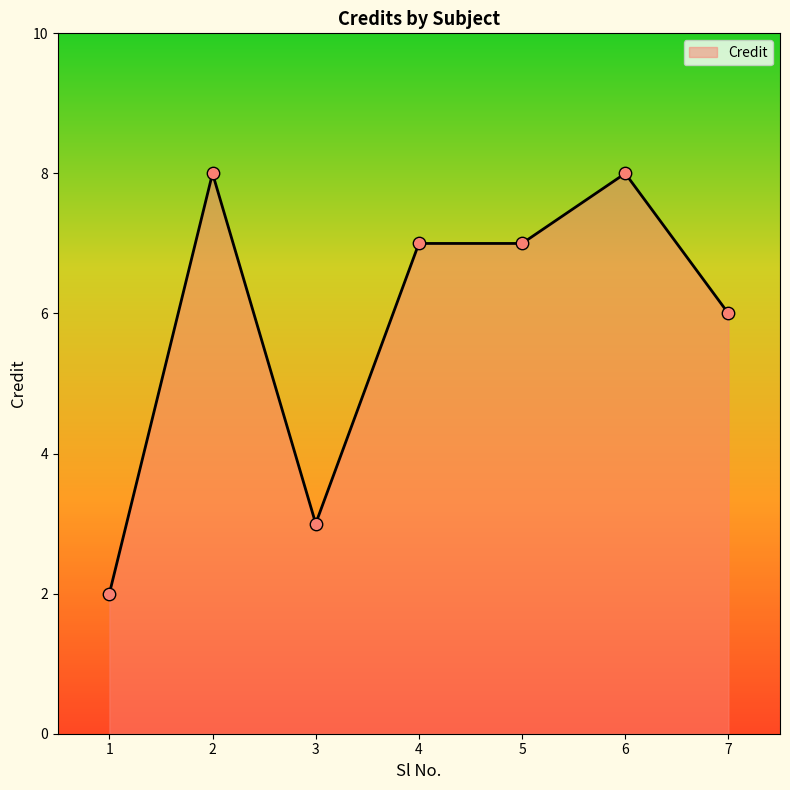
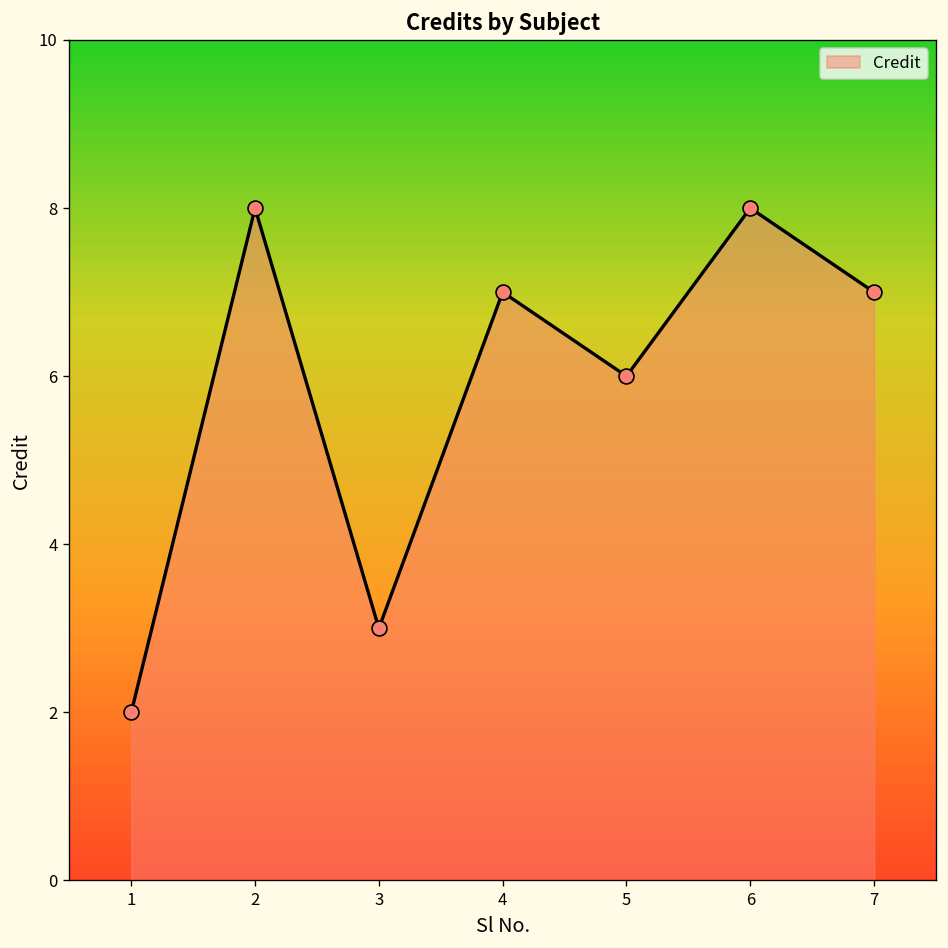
  {
    "1": 2,
    "2": 8,
    "3": 3,
    "4": 7,
-   "5": 7,
+   "5": 6,
    "6": 8,
-   "7": 6
+   "7": 7
  }
